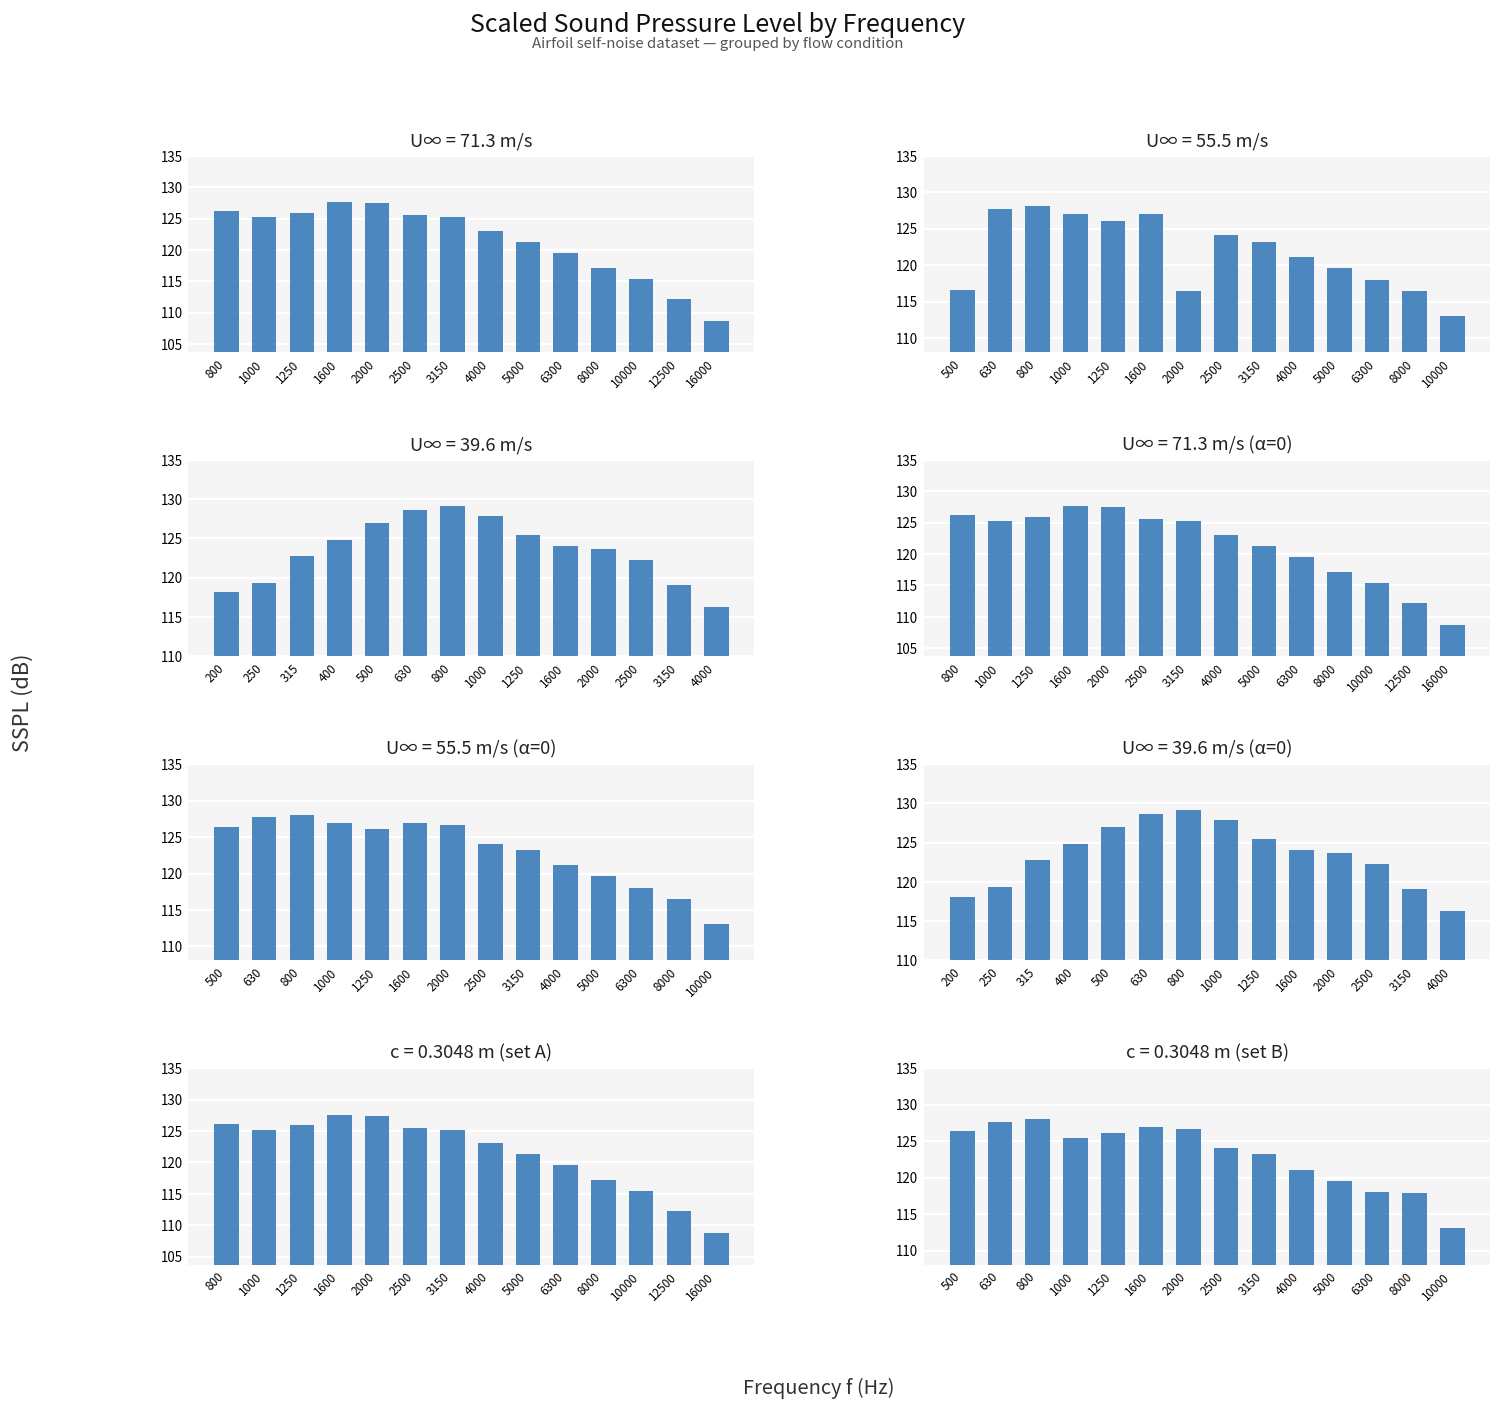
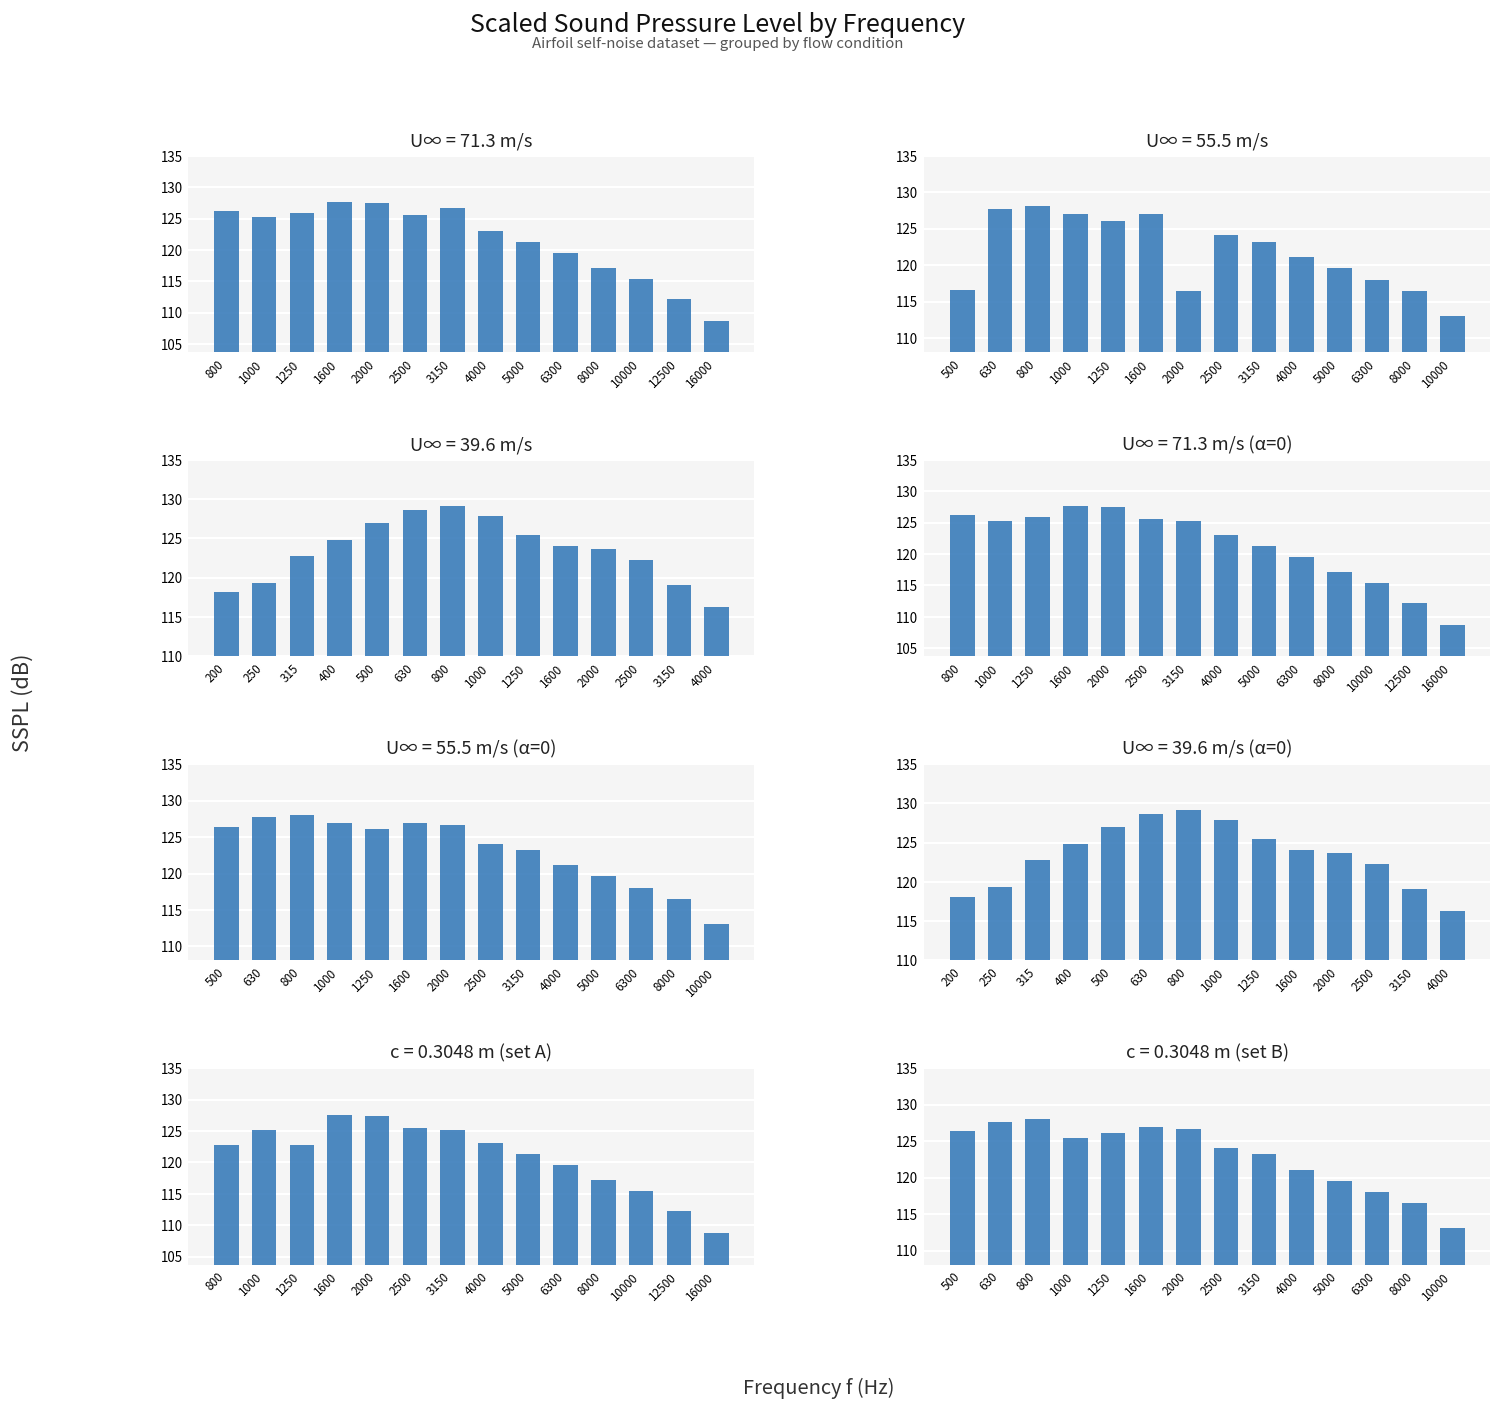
  {
    "U∞ = 71.3 m/s": {
      "800": 126,
      "1000": 125,
      "1250": 126,
      "1600": 128,
      "2000": 127,
      "2500": 126,
-     "3150": 125,
+     "3150": 127,
      "4000": 123,
      "5000": 121,
      "6300": 120,
      "8000": 117,
      "10000": 115,
      "12500": 112,
      "16000": 109
    },
    "U∞ = 55.5 m/s": {
      "500": 117,
      "630": 128,
      "800": 128,
      "1000": 127,
      "1250": 126,
      "1600": 127,
      "2000": 116,
      "2500": 124,
      "3150": 123,
      "4000": 121,
      "5000": 120,
      "6300": 118,
      "8000": 116,
      "10000": 113
    },
    "U∞ = 39.6 m/s": {
      "200": 118,
      "250": 119,
      "315": 123,
      "400": 125,
      "500": 127,
      "630": 129,
      "800": 129,
      "1000": 128,
      "1250": 125,
      "1600": 124,
      "2000": 124,
      "2500": 122,
      "3150": 119,
      "4000": 116
    },
    "U∞ = 71.3 m/s (α=0)": {
      "800": 126,
      "1000": 125,
      "1250": 126,
      "1600": 128,
      "2000": 127,
      "2500": 126,
      "3150": 125,
      "4000": 123,
      "5000": 121,
      "6300": 120,
      "8000": 117,
      "10000": 115,
      "12500": 112,
      "16000": 109
    },
    "U∞ = 55.5 m/s (α=0)": {
      "500": 126,
      "630": 128,
      "800": 128,
      "1000": 127,
      "1250": 126,
      "1600": 127,
      "2000": 127,
      "2500": 124,
      "3150": 123,
      "4000": 121,
      "5000": 120,
      "6300": 118,
      "8000": 116,
      "10000": 113
    },
    "U∞ = 39.6 m/s (α=0)": {
      "200": 118,
      "250": 119,
      "315": 123,
      "400": 125,
      "500": 127,
      "630": 129,
      "800": 129,
      "1000": 128,
      "1250": 125,
      "1600": 124,
      "2000": 124,
      "2500": 122,
      "3150": 119,
      "4000": 116
    },
    "c = 0.3048 m (set A)": {
-     "800": 126,
+     "800": 123,
      "1000": 125,
-     "1250": 126,
+     "1250": 123,
      "1600": 128,
      "2000": 127,
      "2500": 126,
      "3150": 125,
      "4000": 123,
      "5000": 121,
      "6300": 120,
      "8000": 117,
      "10000": 115,
      "12500": 112,
      "16000": 109
    },
    "c = 0.3048 m (set B)": {
      "500": 126,
      "630": 128,
      "800": 128,
      "1000": 126,
      "1250": 126,
      "1600": 127,
      "2000": 127,
      "2500": 124,
      "3150": 123,
      "4000": 121,
      "5000": 120,
      "6300": 118,
-     "8000": 118,
+     "8000": 116,
      "10000": 113
    }
  }
